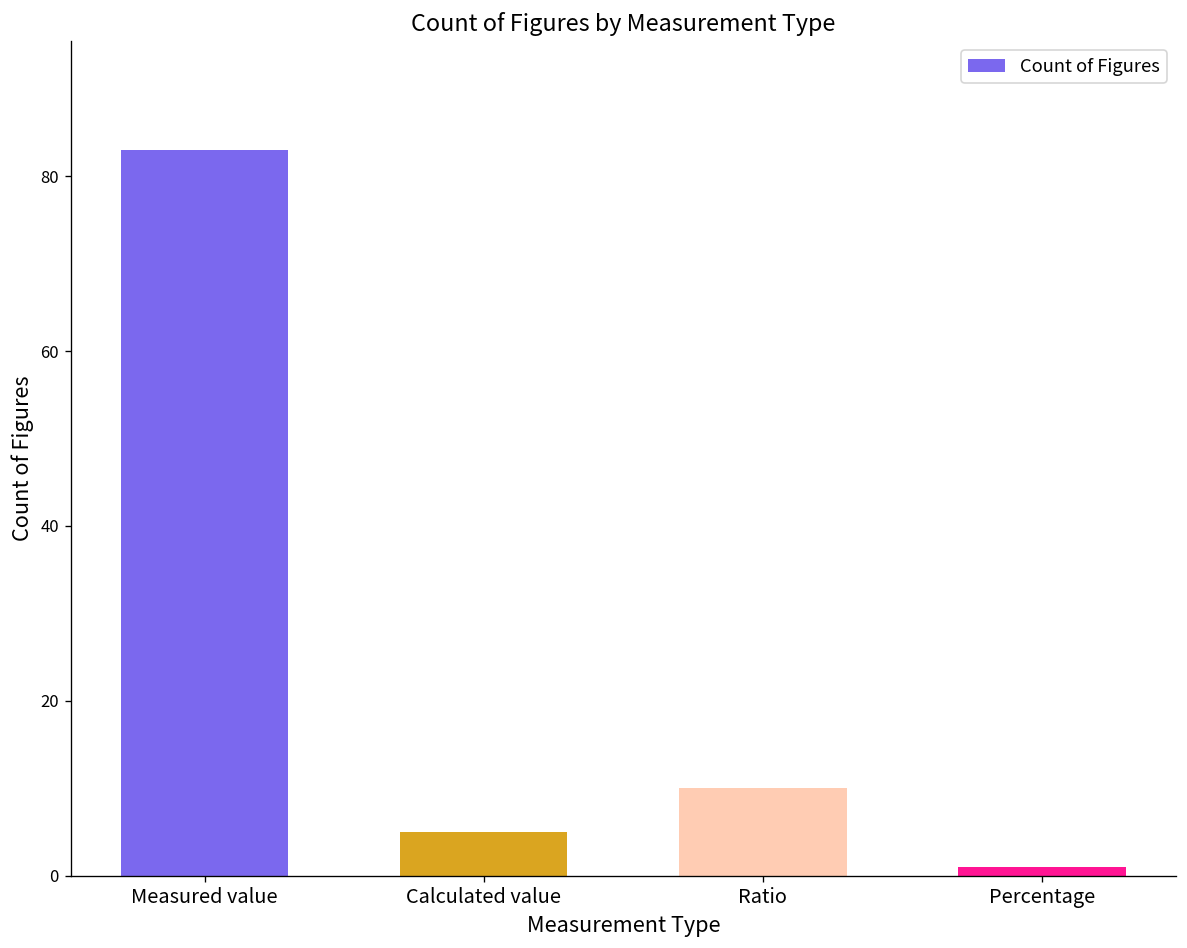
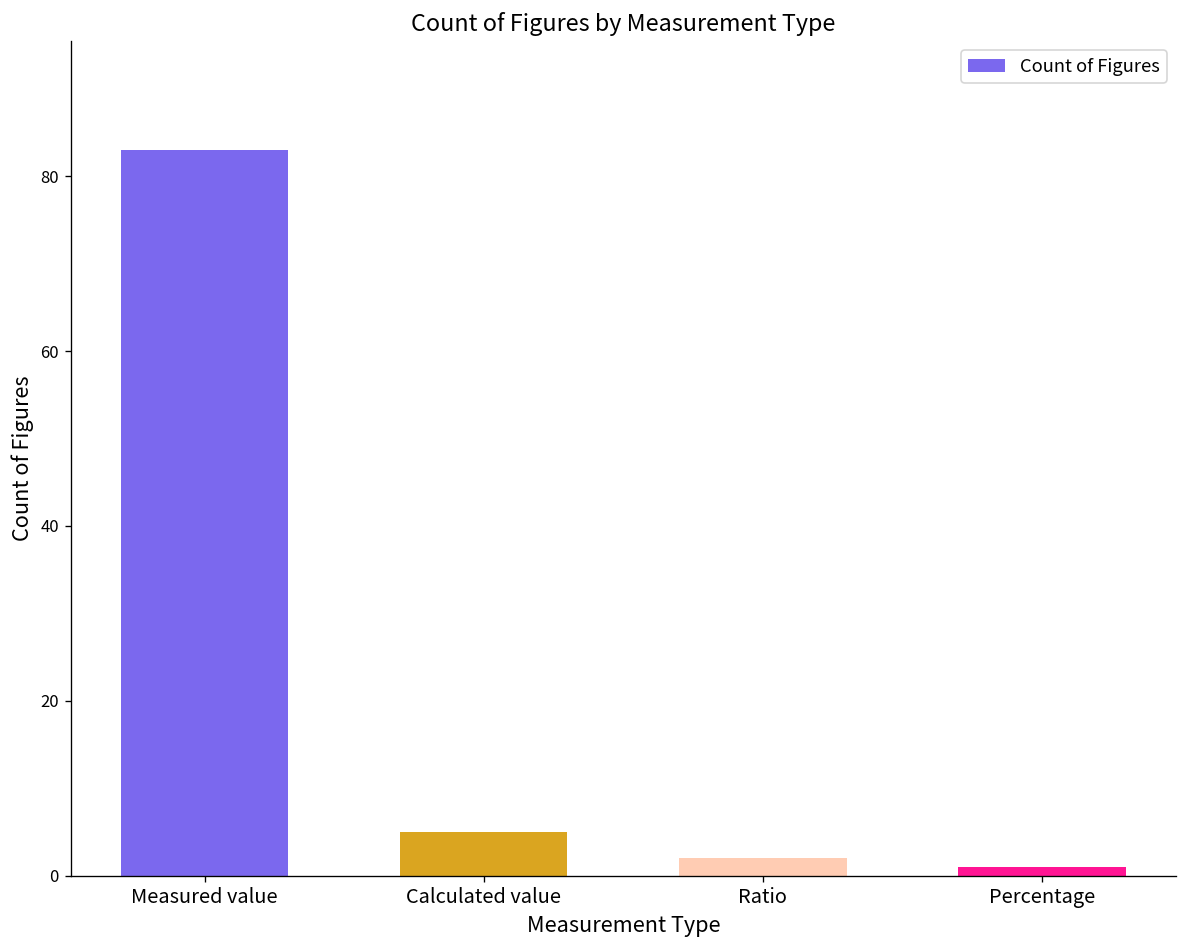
  {
    "Measured value": 83,
    "Calculated value": 5,
-   "Ratio": 10,
+   "Ratio": 2,
    "Percentage": 1
  }
